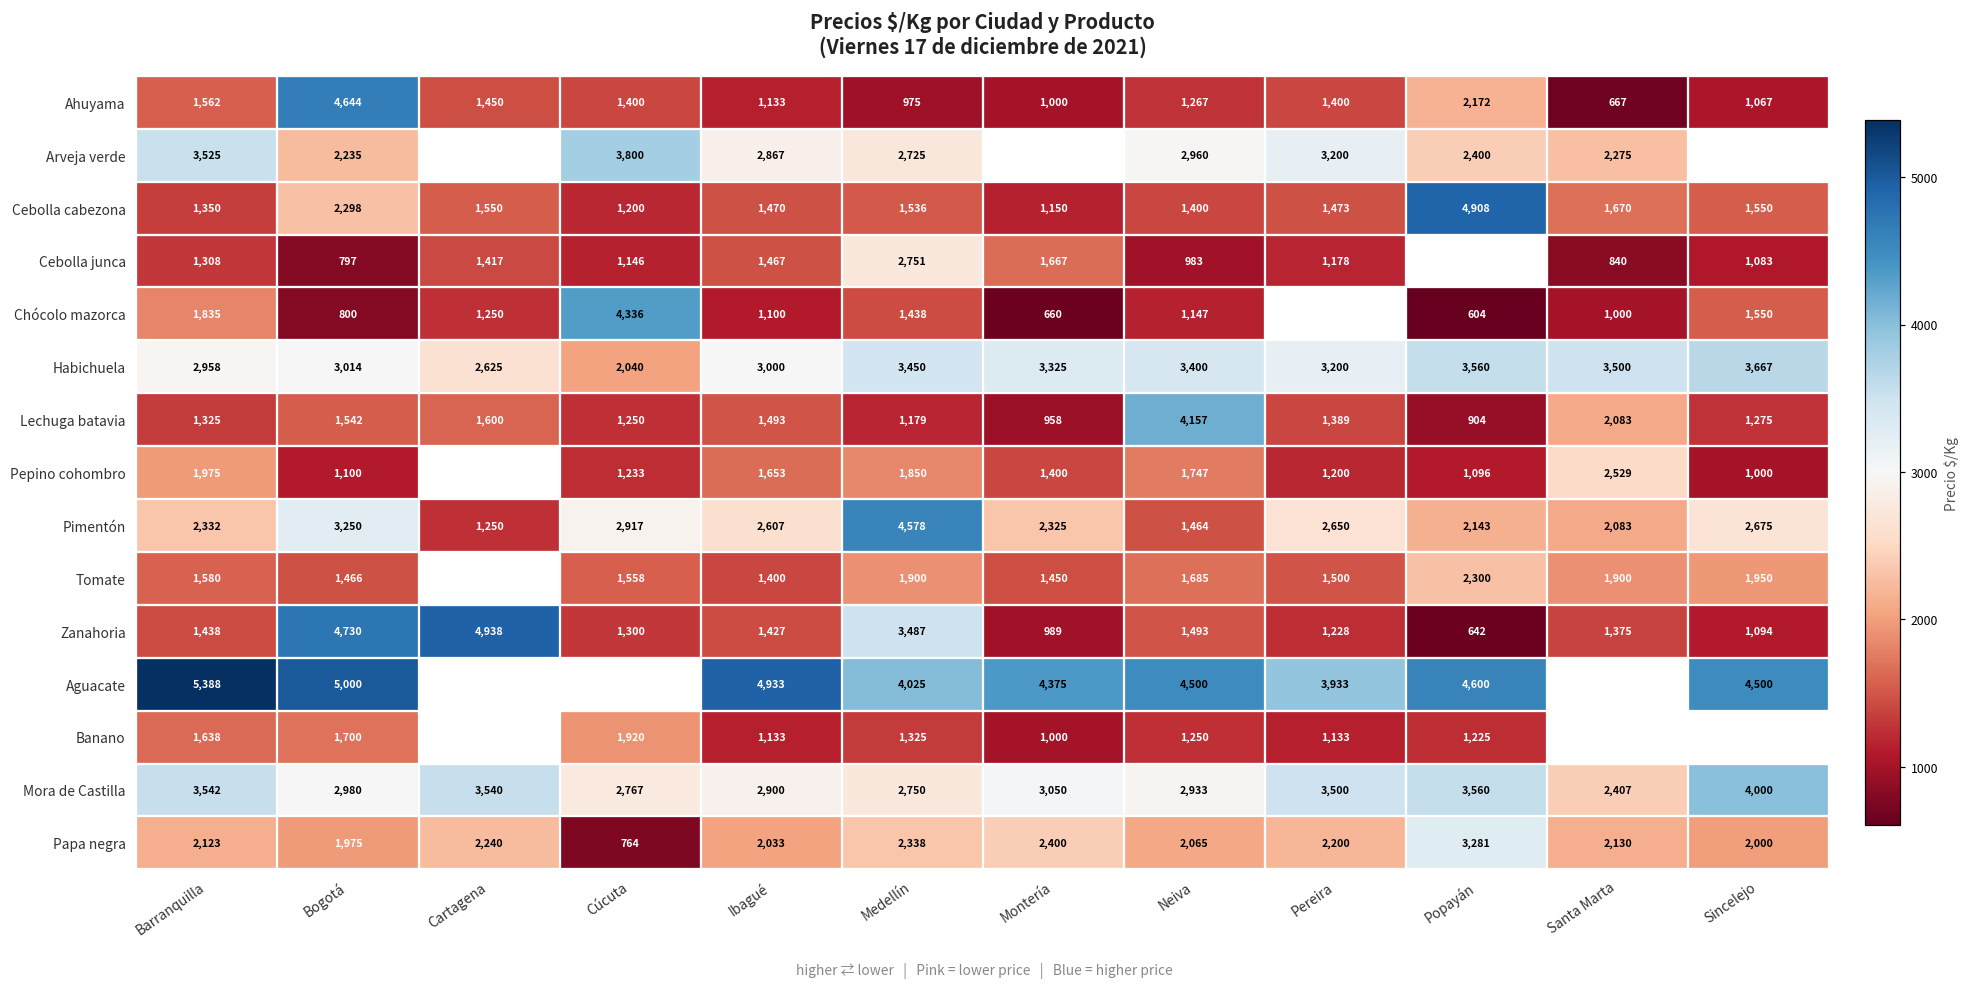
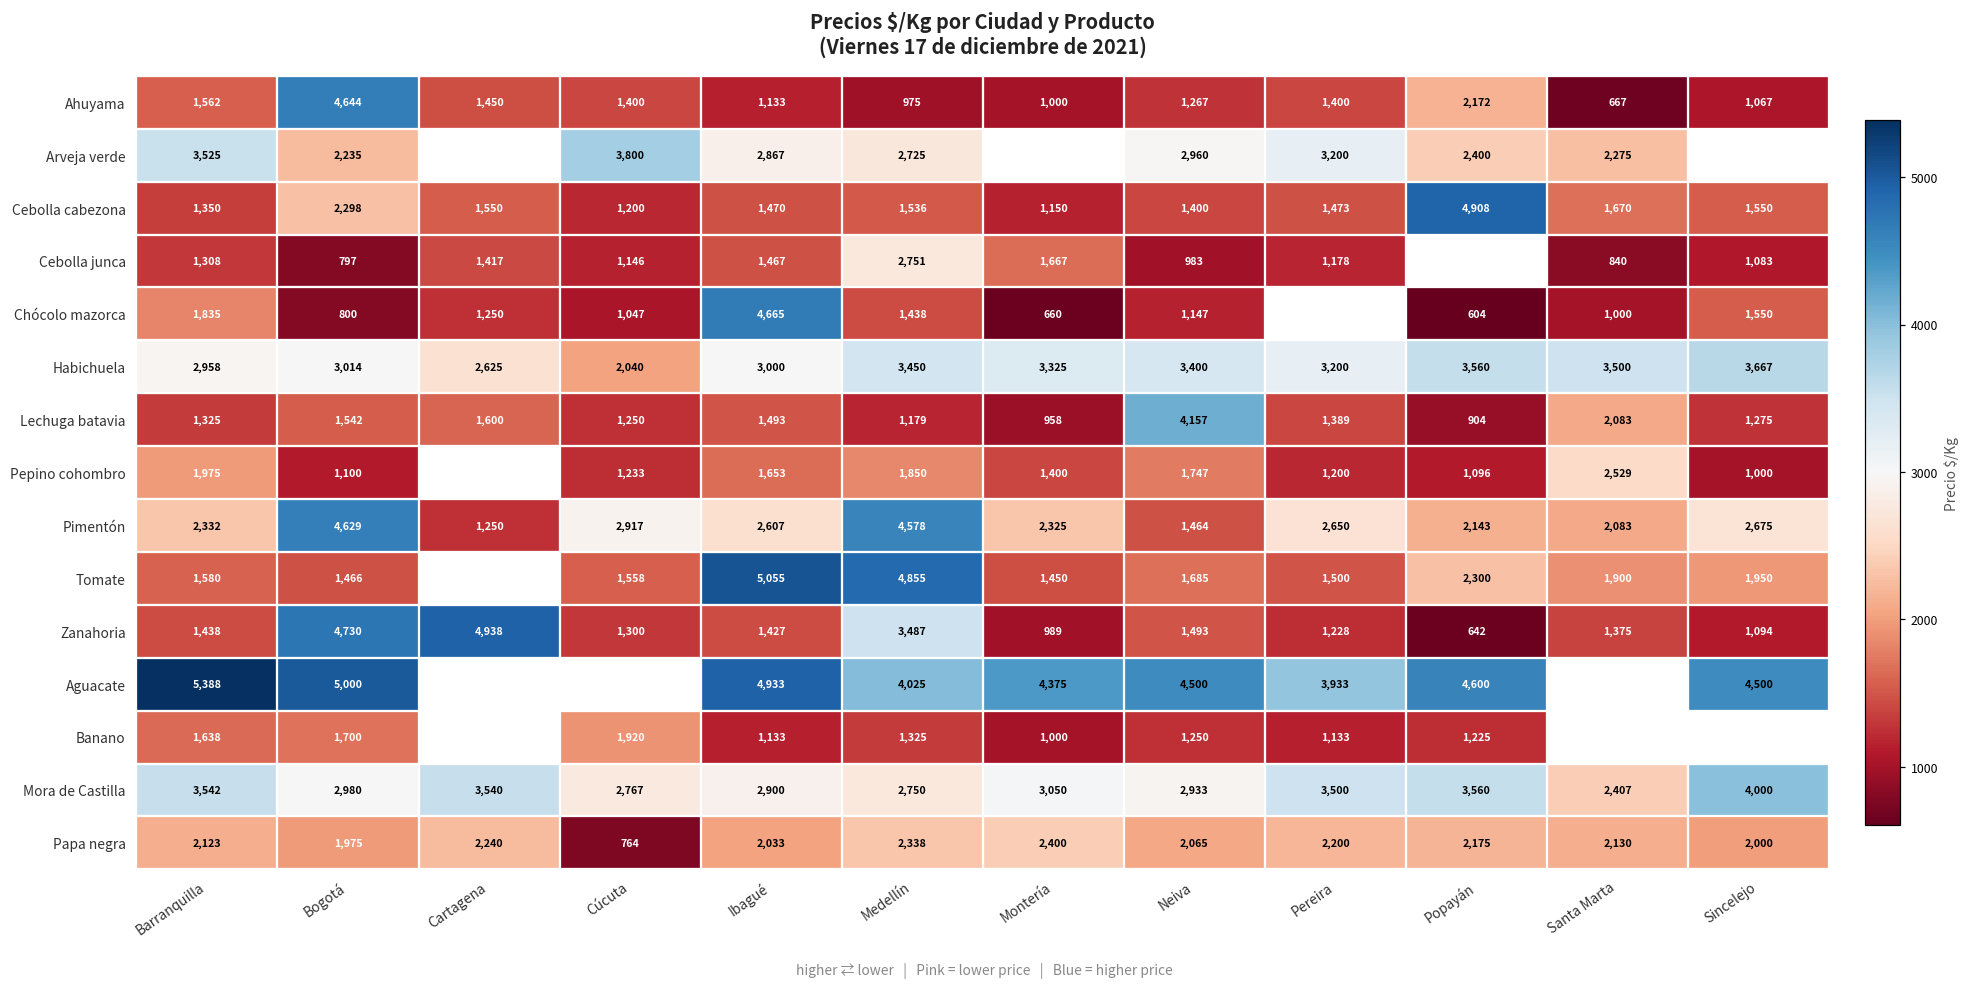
  {
    "Ahuyama": {
      "Barranquilla": "1,562",
      "Bogotá": "4,644",
      "Cartagena": "1,450",
      "Cúcuta": "1,400",
      "Ibagué": "1,133",
      "Medellín": "975",
      "Montería": "1,000",
      "Neiva": "1,267",
      "Pereira": "1,400",
      "Popayán": "2,172",
      "Santa Marta": "667",
      "Sincelejo": "1,067"
    },
    "Arveja verde": {
      "Barranquilla": "3,525",
      "Bogotá": "2,235",
      "Cúcuta": "3,800",
      "Ibagué": "2,867",
      "Medellín": "2,725",
      "Neiva": "2,960",
      "Pereira": "3,200",
      "Popayán": "2,400",
      "Santa Marta": "2,275"
    },
    "Cebolla cabezona": {
      "Barranquilla": "1,350",
      "Bogotá": "2,298",
      "Cartagena": "1,550",
      "Cúcuta": "1,200",
      "Ibagué": "1,470",
      "Medellín": "1,536",
      "Montería": "1,150",
      "Neiva": "1,400",
      "Pereira": "1,473",
      "Popayán": "4,908",
      "Santa Marta": "1,670",
      "Sincelejo": "1,550"
    },
    "Cebolla junca": {
      "Barranquilla": "1,308",
      "Bogotá": "797",
      "Cartagena": "1,417",
      "Cúcuta": "1,146",
      "Ibagué": "1,467",
      "Medellín": "2,751",
      "Montería": "1,667",
      "Neiva": "983",
      "Pereira": "1,178",
      "Santa Marta": "840",
      "Sincelejo": "1,083"
    },
    "Chócolo mazorca": {
      "Barranquilla": "1,835",
      "Bogotá": "800",
      "Cartagena": "1,250",
-     "Cúcuta": "4,336",
-     "Ibagué": "1,100",
+     "Cúcuta": "1,047",
+     "Ibagué": "4,665",
      "Medellín": "1,438",
      "Montería": "660",
      "Neiva": "1,147",
      "Popayán": "604",
      "Santa Marta": "1,000",
      "Sincelejo": "1,550"
    },
    "Habichuela": {
      "Barranquilla": "2,958",
      "Bogotá": "3,014",
      "Cartagena": "2,625",
      "Cúcuta": "2,040",
      "Ibagué": "3,000",
      "Medellín": "3,450",
      "Montería": "3,325",
      "Neiva": "3,400",
      "Pereira": "3,200",
      "Popayán": "3,560",
      "Santa Marta": "3,500",
      "Sincelejo": "3,667"
    },
    "Lechuga batavia": {
      "Barranquilla": "1,325",
      "Bogotá": "1,542",
      "Cartagena": "1,600",
      "Cúcuta": "1,250",
      "Ibagué": "1,493",
      "Medellín": "1,179",
      "Montería": "958",
      "Neiva": "4,157",
      "Pereira": "1,389",
      "Popayán": "904",
      "Santa Marta": "2,083",
      "Sincelejo": "1,275"
    },
    "Pepino cohombro": {
      "Barranquilla": "1,975",
      "Bogotá": "1,100",
      "Cúcuta": "1,233",
      "Ibagué": "1,653",
      "Medellín": "1,850",
      "Montería": "1,400",
      "Neiva": "1,747",
      "Pereira": "1,200",
      "Popayán": "1,096",
      "Santa Marta": "2,529",
      "Sincelejo": "1,000"
    },
    "Pimentón": {
      "Barranquilla": "2,332",
-     "Bogotá": "3,250",
+     "Bogotá": "4,629",
      "Cartagena": "1,250",
      "Cúcuta": "2,917",
      "Ibagué": "2,607",
      "Medellín": "4,578",
      "Montería": "2,325",
      "Neiva": "1,464",
      "Pereira": "2,650",
      "Popayán": "2,143",
      "Santa Marta": "2,083",
      "Sincelejo": "2,675"
    },
    "Tomate": {
      "Barranquilla": "1,580",
      "Bogotá": "1,466",
      "Cúcuta": "1,558",
-     "Ibagué": "1,400",
-     "Medellín": "1,900",
+     "Ibagué": "5,055",
+     "Medellín": "4,855",
      "Montería": "1,450",
      "Neiva": "1,685",
      "Pereira": "1,500",
      "Popayán": "2,300",
      "Santa Marta": "1,900",
      "Sincelejo": "1,950"
    },
    "Zanahoria": {
      "Barranquilla": "1,438",
      "Bogotá": "4,730",
      "Cartagena": "4,938",
      "Cúcuta": "1,300",
      "Ibagué": "1,427",
      "Medellín": "3,487",
      "Montería": "989",
      "Neiva": "1,493",
      "Pereira": "1,228",
      "Popayán": "642",
      "Santa Marta": "1,375",
      "Sincelejo": "1,094"
    },
    "Aguacate": {
      "Barranquilla": "5,388",
      "Bogotá": "5,000",
      "Ibagué": "4,933",
      "Medellín": "4,025",
      "Montería": "4,375",
      "Neiva": "4,500",
      "Pereira": "3,933",
      "Popayán": "4,600",
      "Sincelejo": "4,500"
    },
    "Banano": {
      "Barranquilla": "1,638",
      "Bogotá": "1,700",
      "Cúcuta": "1,920",
      "Ibagué": "1,133",
      "Medellín": "1,325",
      "Montería": "1,000",
      "Neiva": "1,250",
      "Pereira": "1,133",
      "Popayán": "1,225"
    },
    "Mora de Castilla": {
      "Barranquilla": "3,542",
      "Bogotá": "2,980",
      "Cartagena": "3,540",
      "Cúcuta": "2,767",
      "Ibagué": "2,900",
      "Medellín": "2,750",
      "Montería": "3,050",
      "Neiva": "2,933",
      "Pereira": "3,500",
      "Popayán": "3,560",
      "Santa Marta": "2,407",
      "Sincelejo": "4,000"
    },
    "Papa negra": {
      "Barranquilla": "2,123",
      "Bogotá": "1,975",
      "Cartagena": "2,240",
      "Cúcuta": "764",
      "Ibagué": "2,033",
      "Medellín": "2,338",
      "Montería": "2,400",
      "Neiva": "2,065",
      "Pereira": "2,200",
-     "Popayán": "3,281",
+     "Popayán": "2,175",
      "Santa Marta": "2,130",
      "Sincelejo": "2,000"
    }
  }
